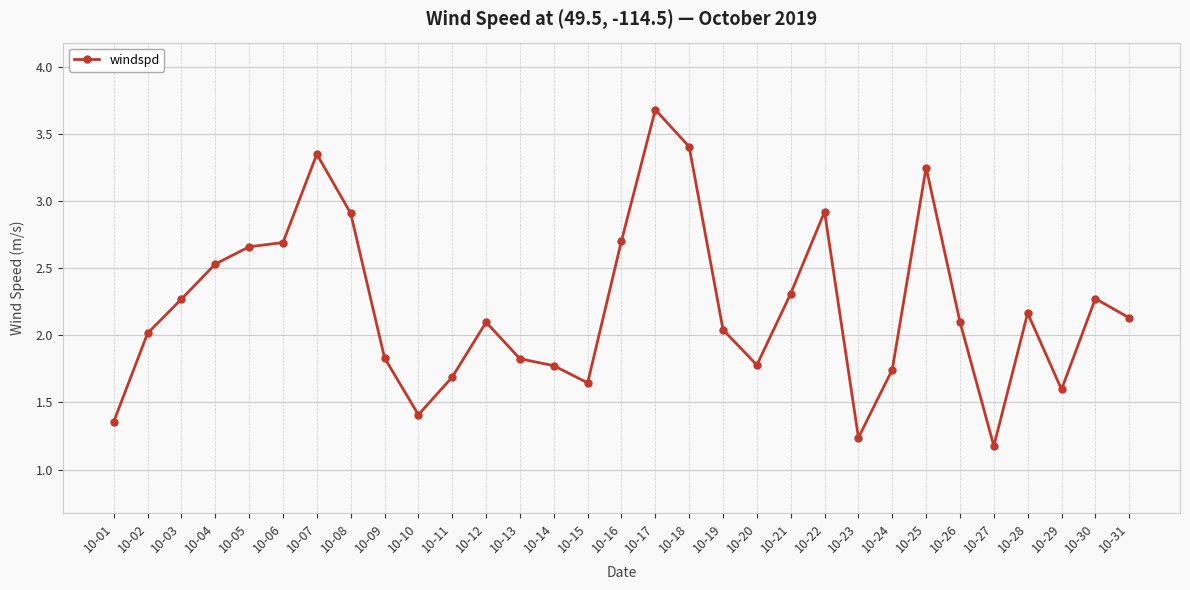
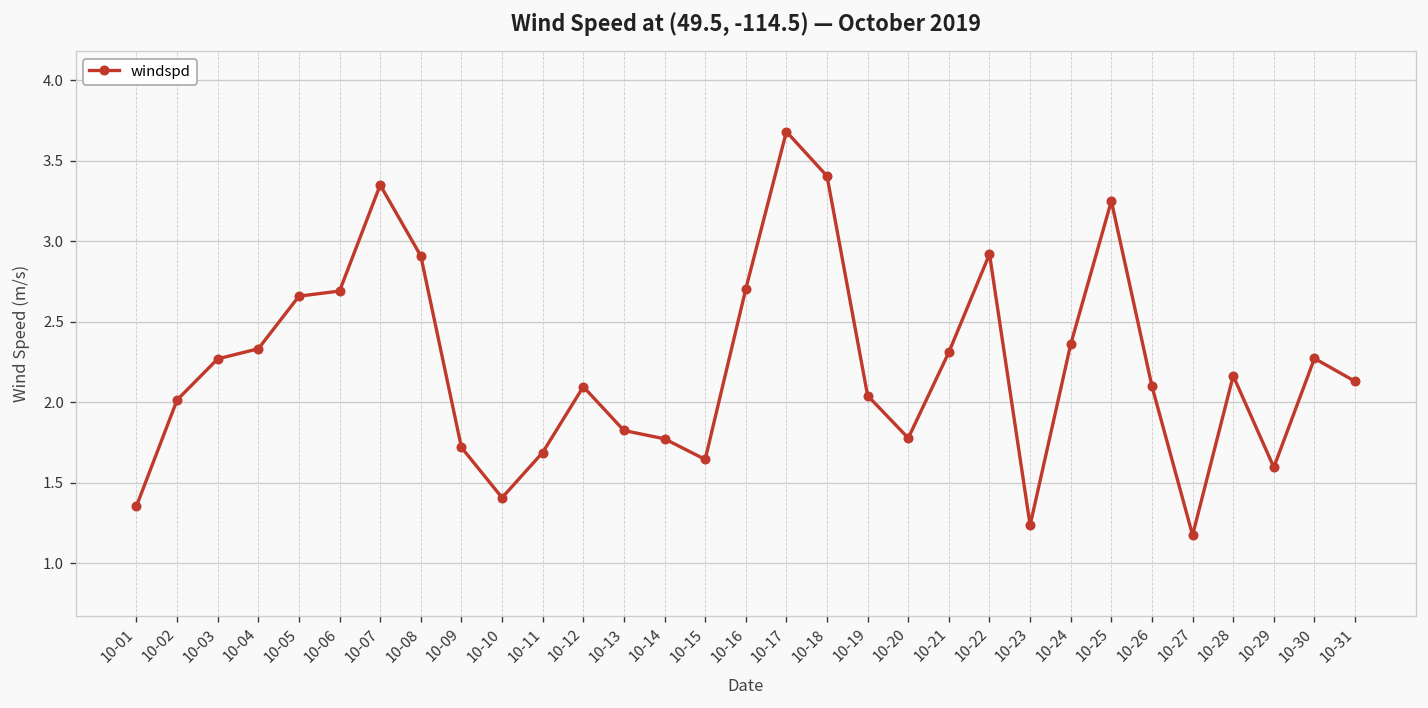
  {
    "10-01": 1.36,
    "10-02": 2.02,
    "10-03": 2.27,
-   "10-04": 2.53,
+   "10-04": 2.33,
    "10-05": 2.66,
    "10-06": 2.69,
    "10-07": 3.35,
    "10-08": 2.91,
-   "10-09": 1.83,
+   "10-09": 1.72,
    "10-10": 1.41,
    "10-11": 1.69,
    "10-12": 2.10,
    "10-13": 1.83,
    "10-14": 1.77,
    "10-15": 1.65,
    "10-16": 2.70,
    "10-17": 3.68,
    "10-18": 3.41,
    "10-19": 2.04,
    "10-20": 1.78,
    "10-21": 2.31,
    "10-22": 2.92,
    "10-23": 1.24,
-   "10-24": 1.75,
+   "10-24": 2.36,
    "10-25": 3.25,
    "10-26": 2.10,
    "10-27": 1.18,
    "10-28": 2.17,
    "10-29": 1.60,
    "10-30": 2.27,
    "10-31": 2.13
  }
